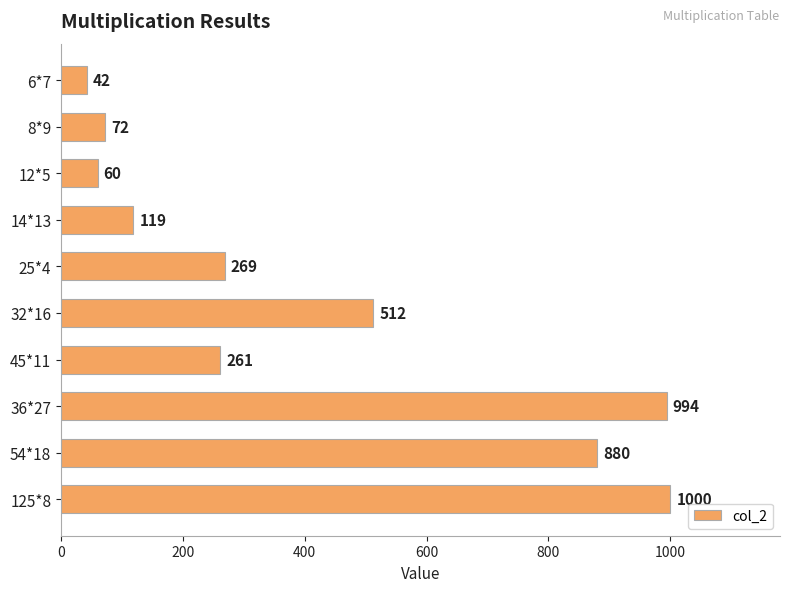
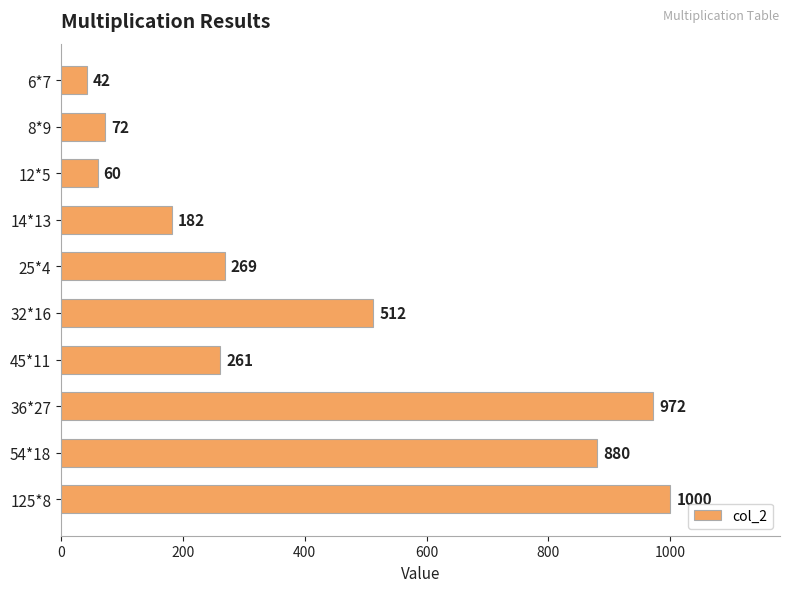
  {
    "6*7": 42,
    "8*9": 72,
    "12*5": 60,
-   "14*13": 119,
+   "14*13": 182,
    "25*4": 269,
    "32*16": 512,
    "45*11": 261,
-   "36*27": 994,
+   "36*27": 972,
    "54*18": 880
  }
